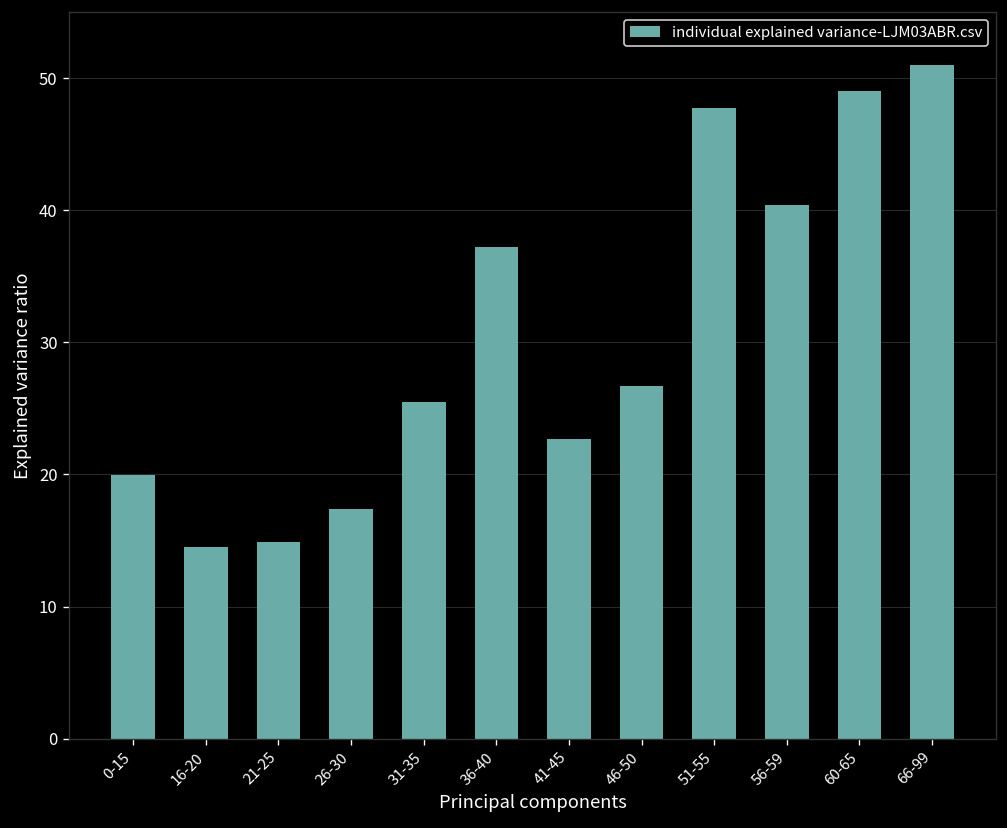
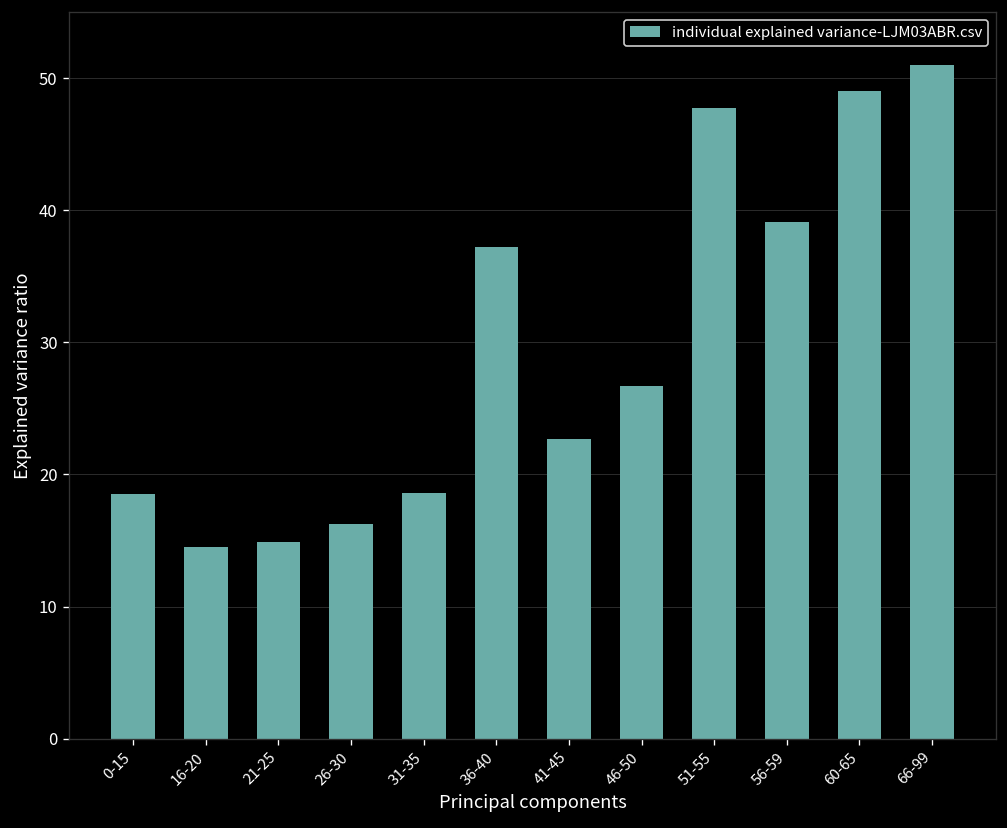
  {
-   "0-15": 20.0,
+   "0-15": 18.5,
    "16-20": 14.5,
    "21-25": 14.9,
-   "26-30": 17.4,
-   "31-35": 25.5,
+   "26-30": 16.2,
+   "31-35": 18.6,
    "36-40": 37.2,
    "41-45": 22.7,
    "46-50": 26.7,
    "51-55": 47.7,
-   "56-59": 40.4,
+   "56-59": 39.1,
    "60-65": 49.0,
    "66-99": 51.0
  }
